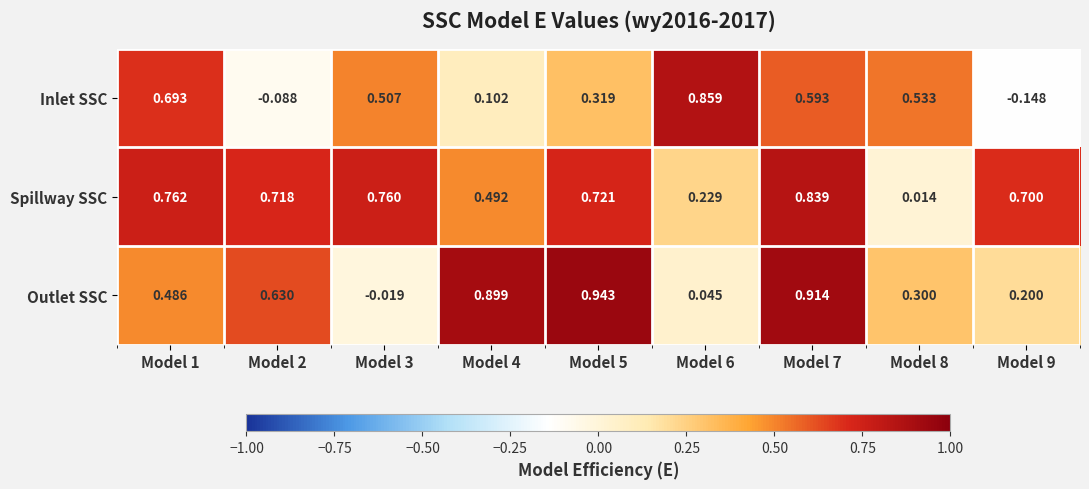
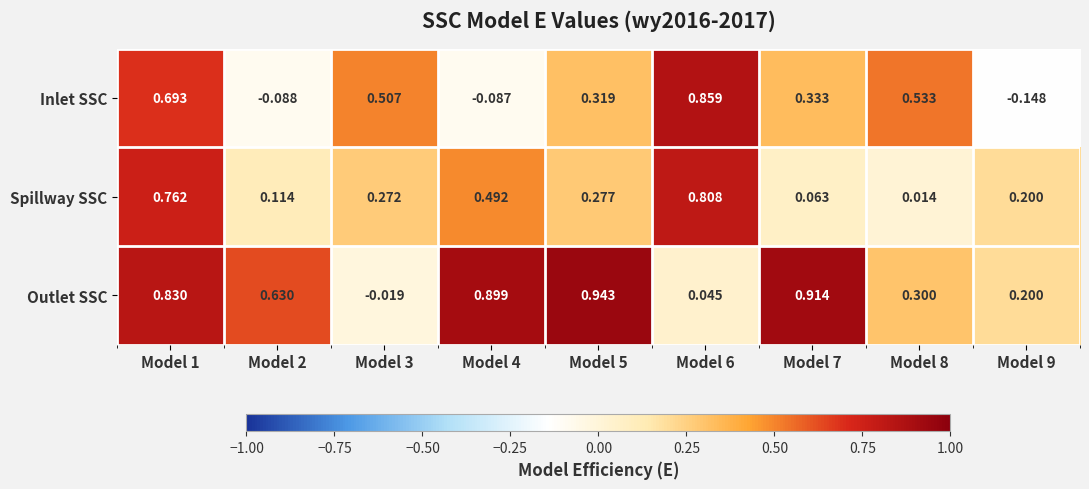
  {
    "Inlet SSC": {
      "Model 1": 0.693,
      "Model 2": -0.088,
      "Model 3": 0.507,
-     "Model 4": 0.102,
+     "Model 4": -0.087,
      "Model 5": 0.319,
      "Model 6": 0.859,
-     "Model 7": 0.593,
+     "Model 7": 0.333,
      "Model 8": 0.533,
      "Model 9": -0.148
    },
    "Spillway SSC": {
      "Model 1": 0.762,
-     "Model 2": 0.718,
-     "Model 3": 0.760,
+     "Model 2": 0.114,
+     "Model 3": 0.272,
      "Model 4": 0.492,
-     "Model 5": 0.721,
-     "Model 6": 0.229,
-     "Model 7": 0.839,
+     "Model 5": 0.277,
+     "Model 6": 0.808,
+     "Model 7": 0.063,
      "Model 8": 0.014,
-     "Model 9": 0.700
+     "Model 9": 0.200
    },
    "Outlet SSC": {
-     "Model 1": 0.486,
+     "Model 1": 0.830,
      "Model 2": 0.630,
      "Model 3": -0.019,
      "Model 4": 0.899,
      "Model 5": 0.943,
      "Model 6": 0.045,
      "Model 7": 0.914,
      "Model 8": 0.300,
      "Model 9": 0.200
    }
  }
